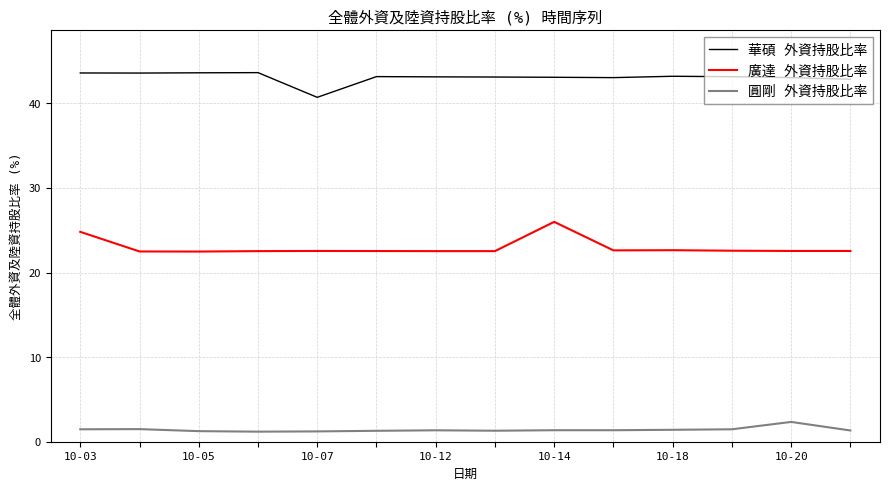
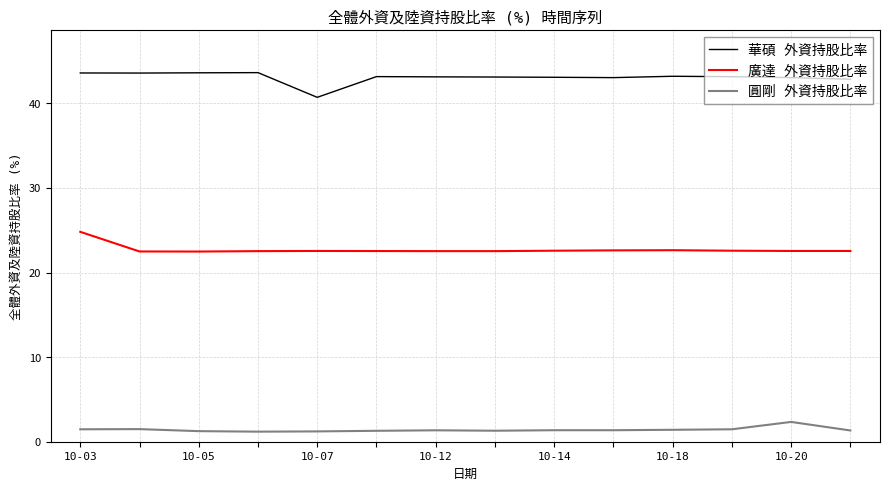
  {
    "華碩 外資持股比率": {
      "10-03": 44,
      "10-05": 44,
      "10-07": 41,
      "10-12": 43,
      "10-14": 43,
      "10-18": 43
    },
    "廣達 外資持股比率": {
      "10-03": 25,
      "10-05": 22,
      "10-07": 23,
      "10-12": 23,
-     "10-14": 26,
+     "10-14": 23,
      "10-18": 23,
      "10-20": 23
    },
    "圓剛 外資持股比率": {
      "10-03": 1,
      "10-05": 1,
      "10-07": 1,
      "10-12": 1,
      "10-14": 1,
      "10-18": 1,
      "10-20": 2
    }
  }
